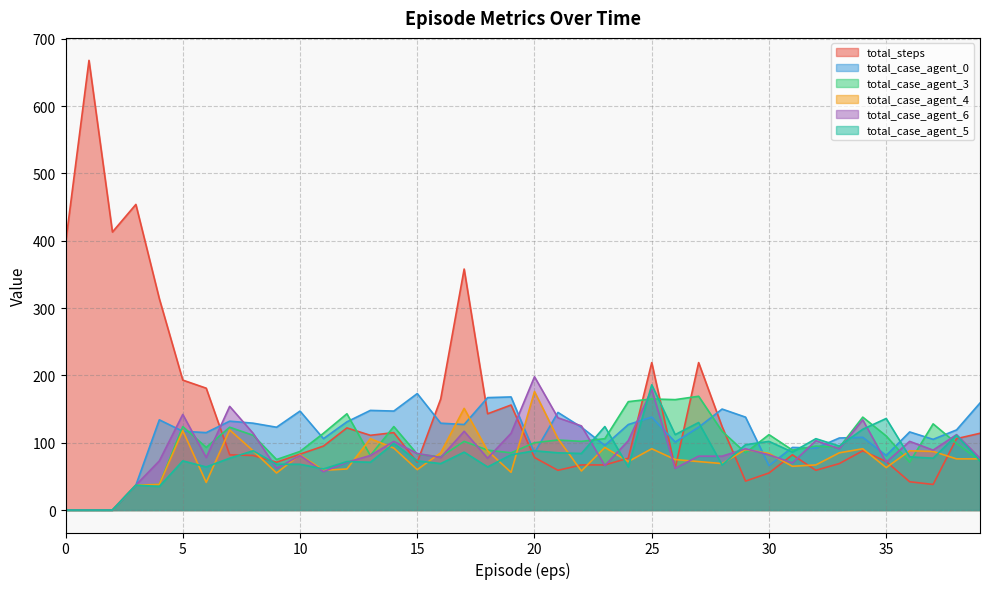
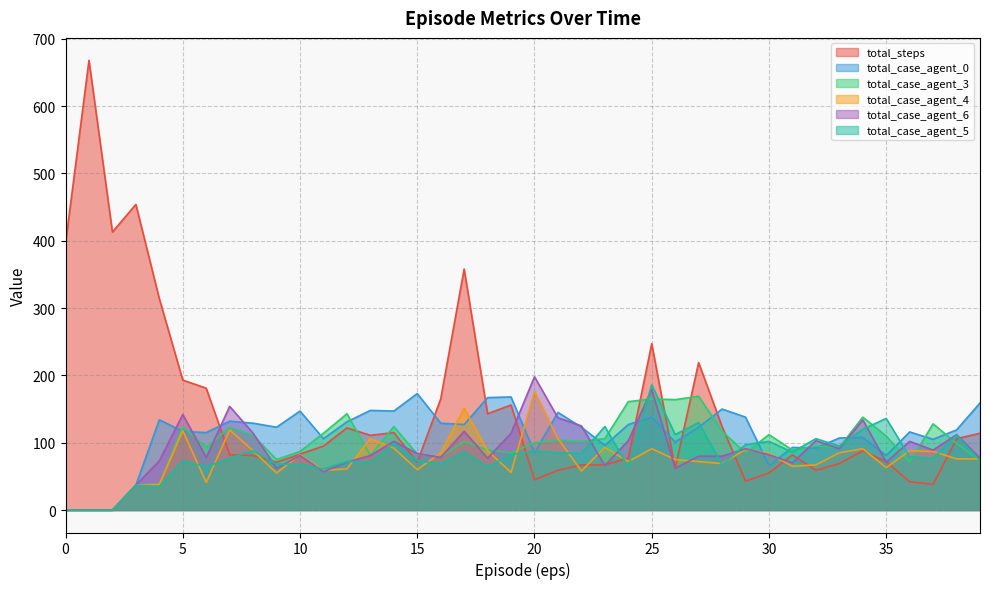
  {
    "total_steps": {
      "0": 400,
      "5": 190,
-     "20": 80,
-     "25": 220,
+     "20": 50,
+     "25": 250,
      "30": 60
    },
    "total_case_agent_4": {
      "15": 60,
      "20": 180,
      "25": 90,
      "35": 60
    },
    "total_case_agent_6": {
      "5": 140,
      "20": 200,
      "25": 180
    }
  }
